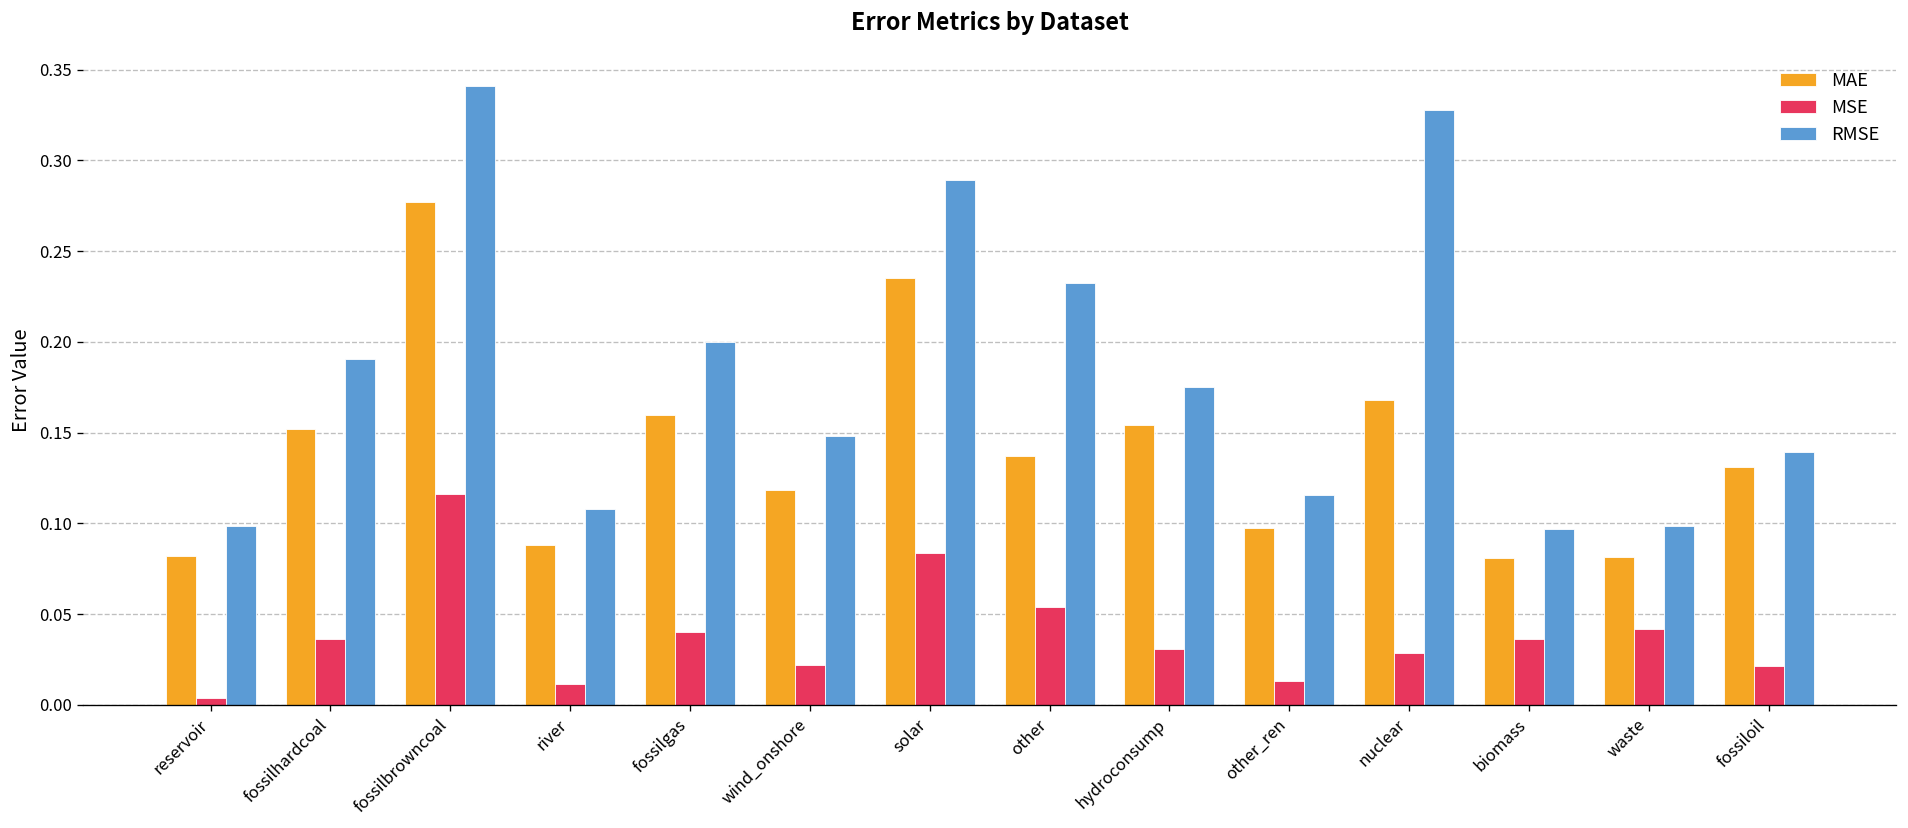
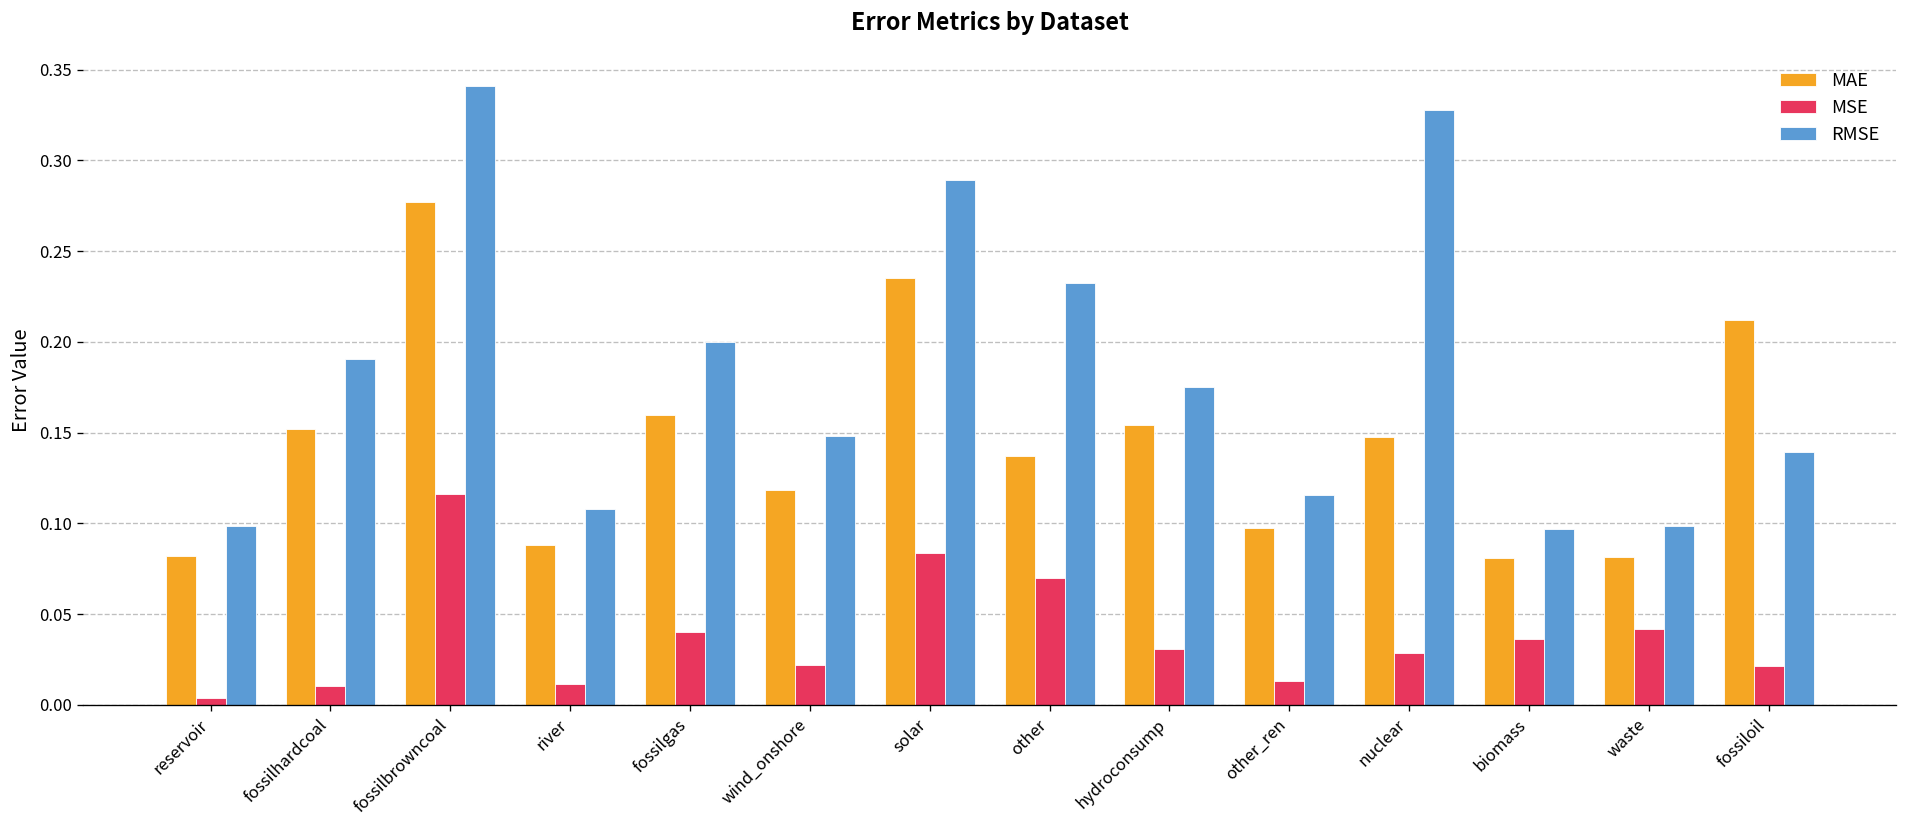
  {
    "MAE": {
      "reservoir": 0.082,
      "fossilhardcoal": 0.152,
      "fossilbrowncoal": 0.277,
      "river": 0.088,
      "fossilgas": 0.160,
      "wind_onshore": 0.119,
      "solar": 0.235,
      "other": 0.137,
      "hydroconsump": 0.154,
      "other_ren": 0.098,
-     "nuclear": 0.168,
+     "nuclear": 0.148,
      "biomass": 0.081,
      "waste": 0.081,
-     "fossiloil": 0.131
+     "fossiloil": 0.212
    },
    "MSE": {
      "reservoir": 0.004,
-     "fossilhardcoal": 0.036,
+     "fossilhardcoal": 0.010,
      "fossilbrowncoal": 0.116,
      "river": 0.012,
      "fossilgas": 0.040,
      "wind_onshore": 0.022,
      "solar": 0.083,
-     "other": 0.054,
+     "other": 0.070,
      "hydroconsump": 0.031,
      "other_ren": 0.013,
      "nuclear": 0.029,
      "biomass": 0.036,
      "waste": 0.042,
      "fossiloil": 0.021
    },
    "RMSE": {
      "reservoir": 0.098,
      "fossilhardcoal": 0.191,
      "fossilbrowncoal": 0.341,
      "river": 0.108,
      "fossilgas": 0.200,
      "wind_onshore": 0.148,
      "solar": 0.289,
      "other": 0.233,
      "hydroconsump": 0.175,
      "other_ren": 0.115,
      "nuclear": 0.328,
      "biomass": 0.097,
      "waste": 0.098,
      "fossiloil": 0.140
    }
  }
